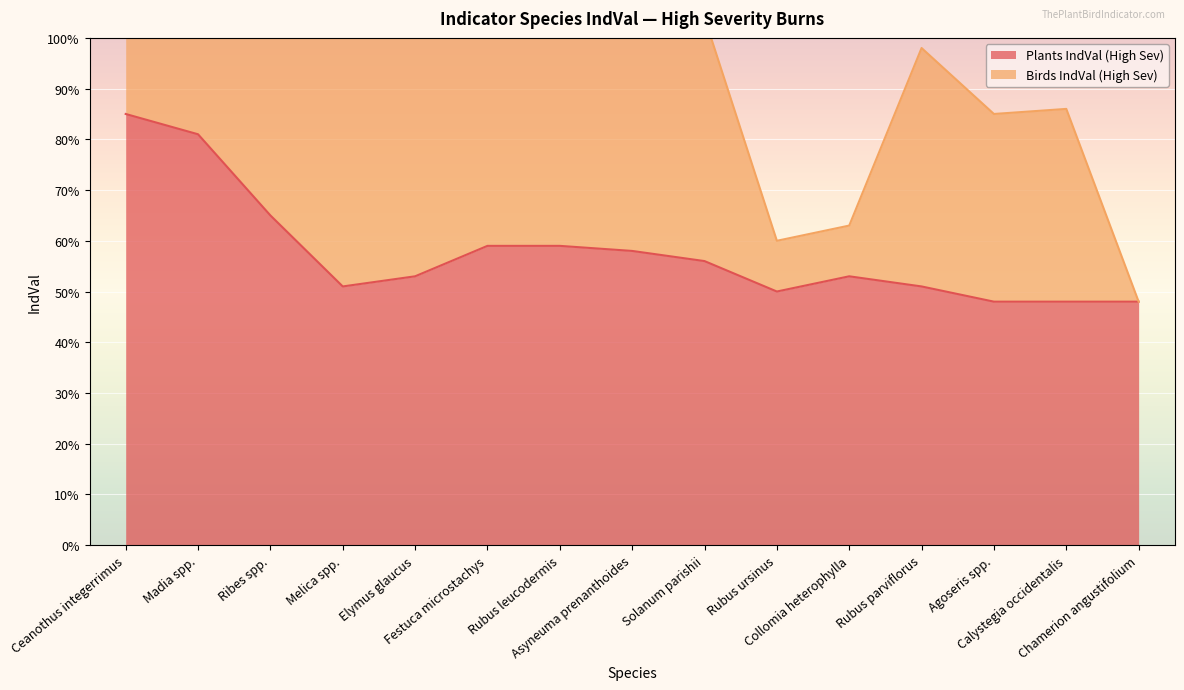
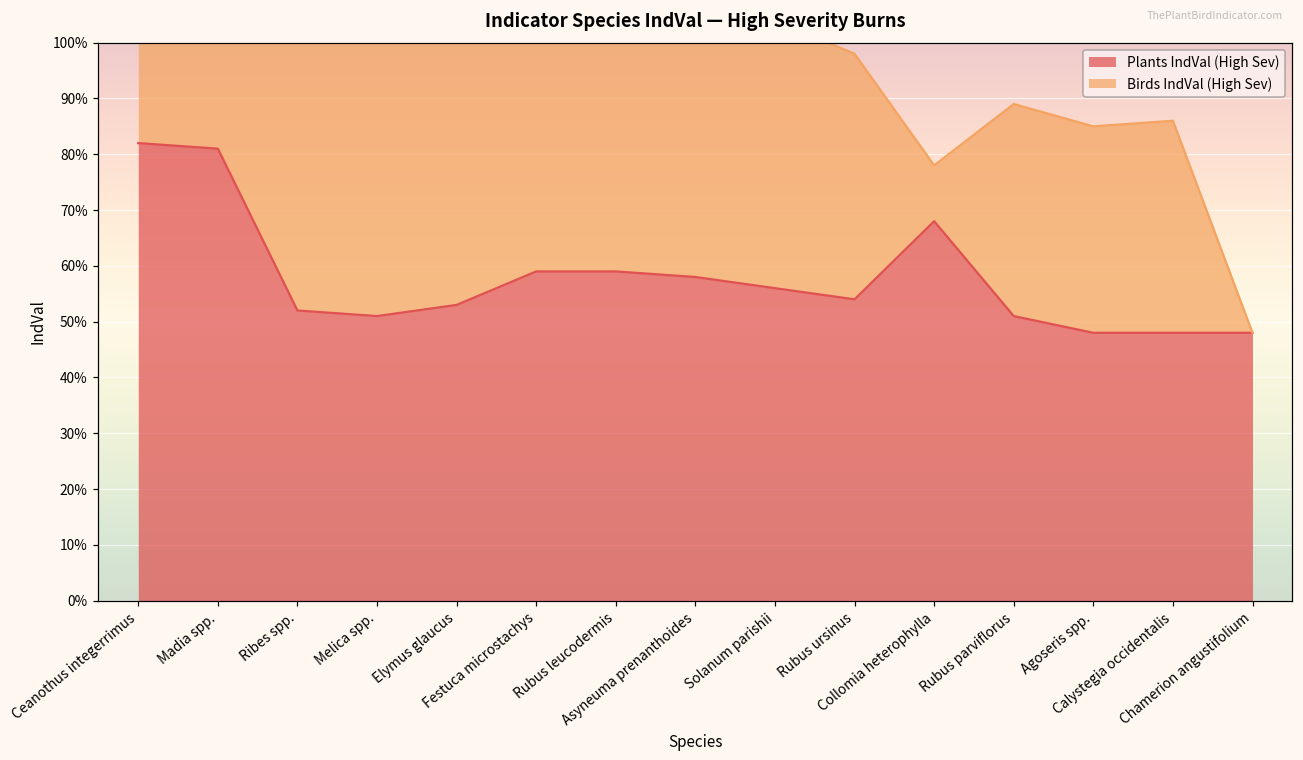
  {
    "Plants IndVal (High Sev)": {
-     "Ceanothus integerrimus": "85%",
+     "Ceanothus integerrimus": "82%",
      "Madia spp.": "81%",
-     "Ribes spp.": "65%",
+     "Ribes spp.": "52%",
      "Melica spp.": "51%",
      "Elymus glaucus": "53%",
      "Festuca microstachys": "59%",
      "Rubus leucodermis": "59%",
      "Asyneuma prenanthoides": "58%",
      "Solanum parishii": "56%",
-     "Rubus ursinus": "50%",
-     "Collomia heterophylla": "53%",
+     "Rubus ursinus": "54%",
+     "Collomia heterophylla": "68%",
      "Rubus parviflorus": "51%",
      "Agoseris spp.": "48%",
      "Calystegia occidentalis": "48%"
    },
    "Birds IndVal (High Sev)": {
-     "Rubus ursinus": "10%",
+     "Rubus ursinus": "44%",
      "Collomia heterophylla": "10%",
-     "Rubus parviflorus": "47%",
+     "Rubus parviflorus": "38%",
      "Agoseris spp.": "37%",
      "Calystegia occidentalis": "38%"
    }
  }
